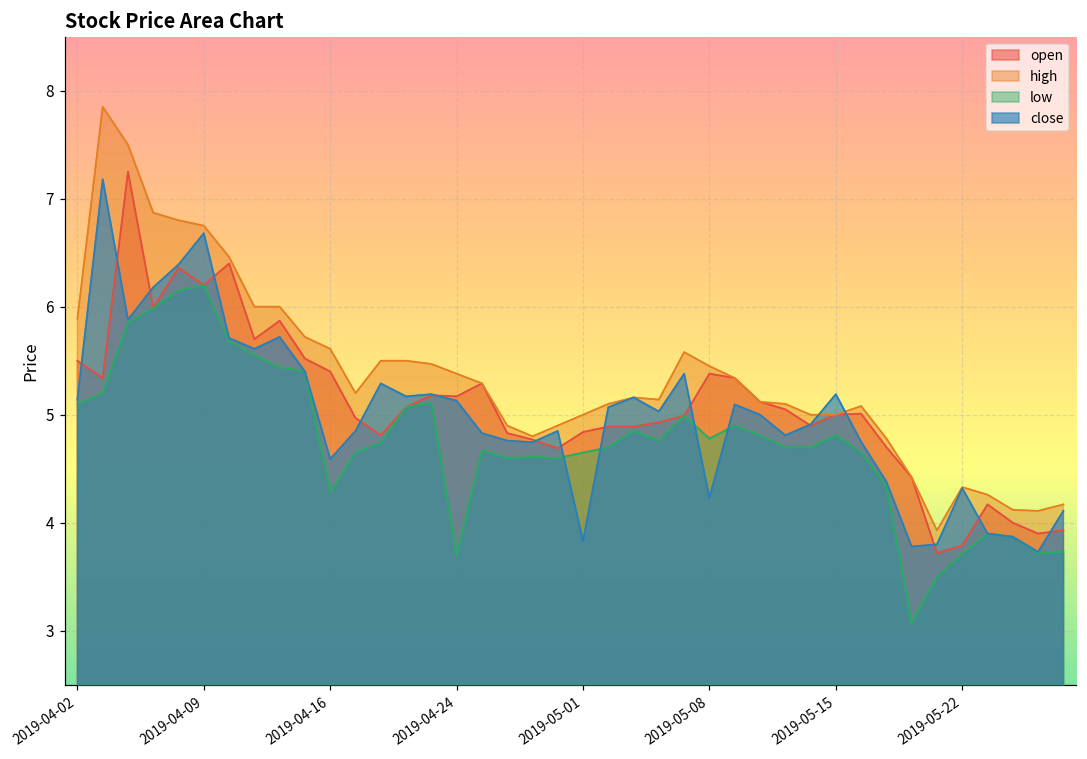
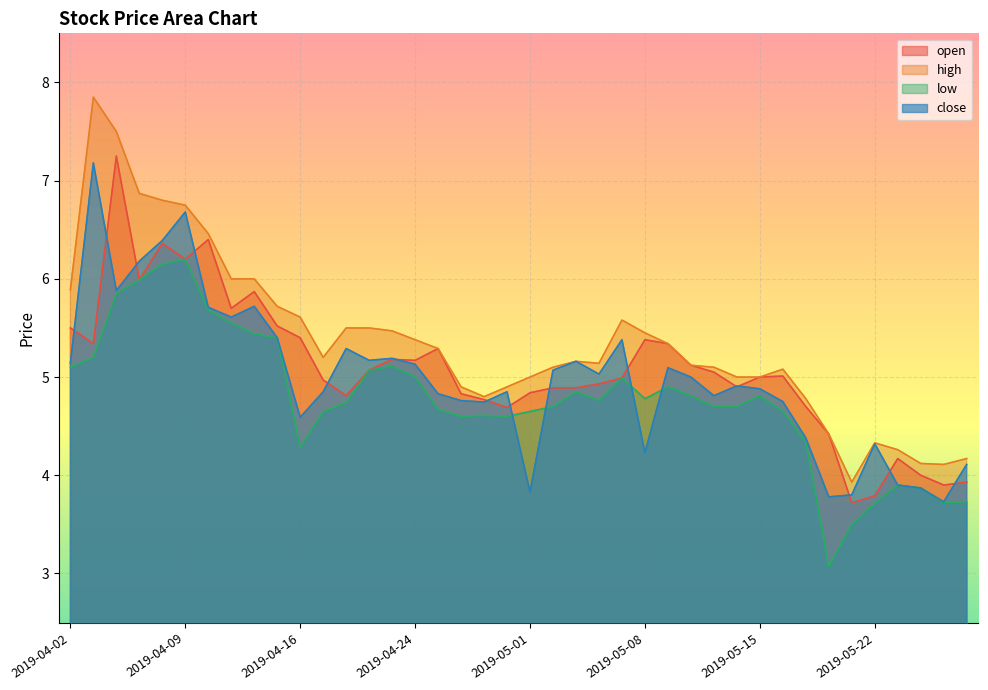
  {
    "low": {
      "2019-04-02": 5.1,
      "2019-04-16": 4.3,
-     "2019-04-24": 3.7,
+     "2019-04-24": 5.0,
      "2019-05-01": 4.7,
      "2019-05-08": 4.8,
      "2019-05-15": 4.8,
      "2019-05-22": 3.7
    },
    "close": {
      "2019-04-02": 5.1,
      "2019-04-09": 6.7,
      "2019-04-16": 4.6,
      "2019-04-24": 5.1,
      "2019-05-01": 3.8,
      "2019-05-08": 4.2,
-     "2019-05-15": 5.2
+     "2019-05-15": 4.9
    }
  }
